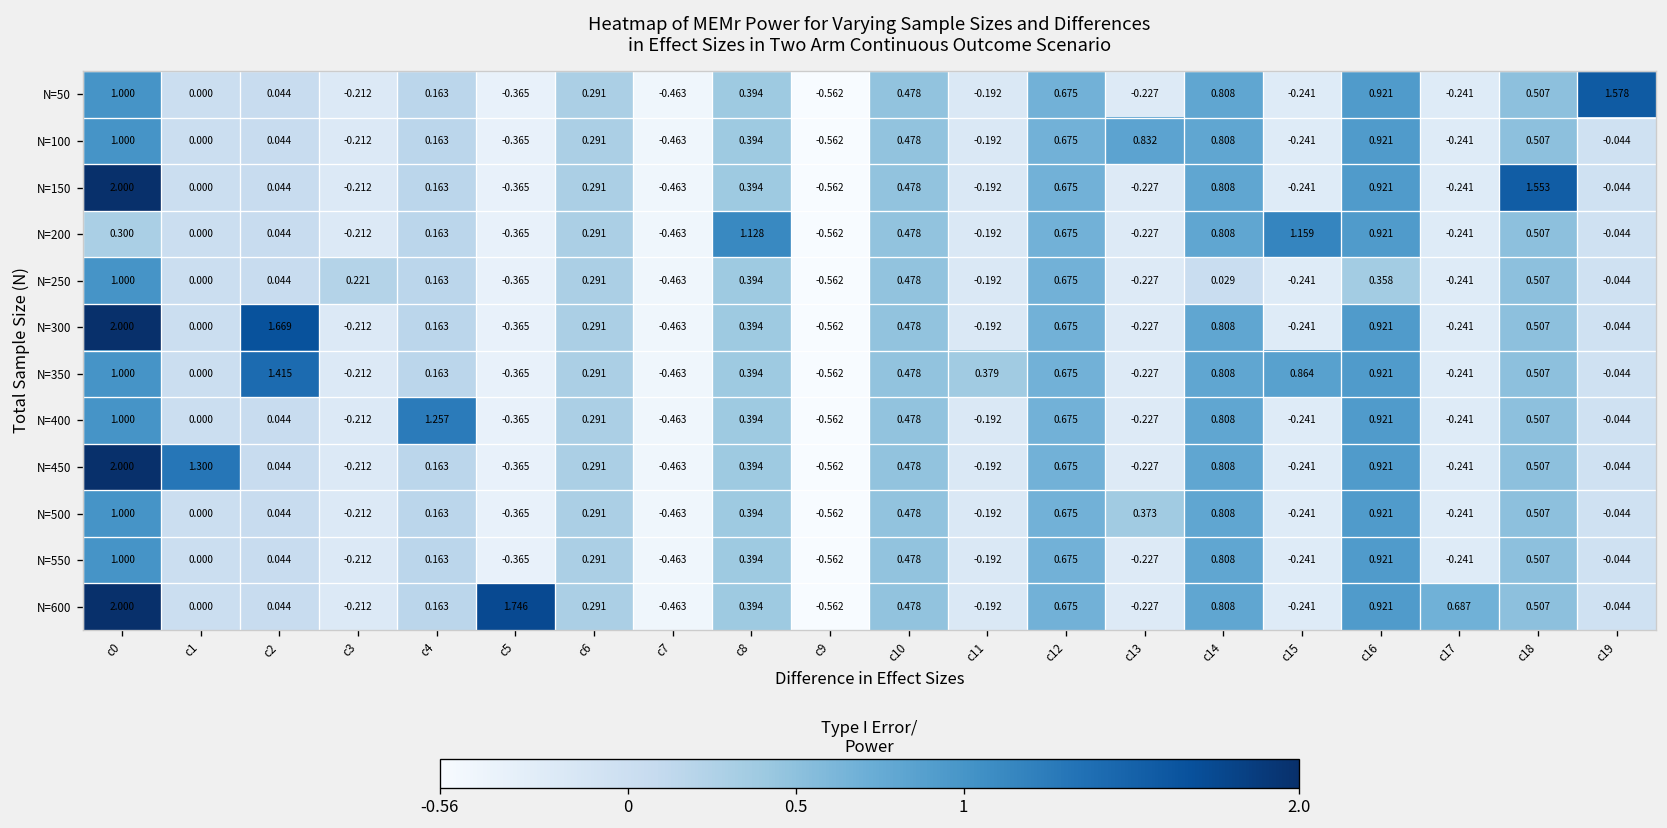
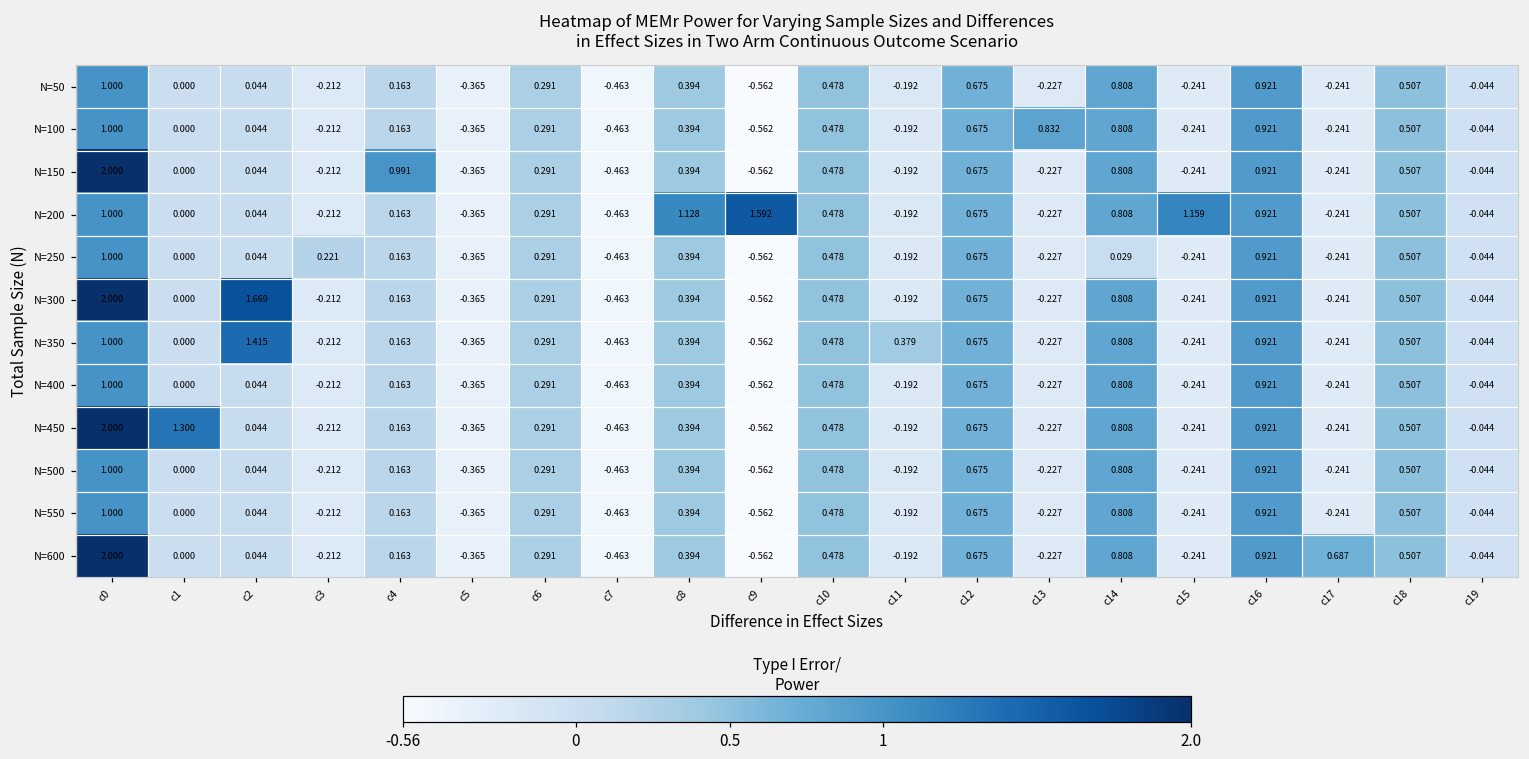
  {
    "N=50": {
      "c0": 1.000,
      "c1": 0.000,
      "c2": 0.044,
      "c3": -0.212,
      "c4": 0.163,
      "c5": -0.365,
      "c6": 0.291,
      "c7": -0.463,
      "c8": 0.394,
      "c9": -0.562,
      "c10": 0.478,
      "c11": -0.192,
      "c12": 0.675,
      "c13": -0.227,
      "c14": 0.808,
      "c15": -0.241,
      "c16": 0.921,
      "c17": -0.241,
      "c18": 0.507,
-     "c19": 1.578
+     "c19": -0.044
    },
    "N=150": {
      "c0": 2.000,
      "c1": 0.000,
      "c2": 0.044,
      "c3": -0.212,
-     "c4": 0.163,
+     "c4": 0.991,
      "c5": -0.365,
      "c6": 0.291,
      "c7": -0.463,
      "c8": 0.394,
      "c9": -0.562,
      "c10": 0.478,
      "c11": -0.192,
      "c12": 0.675,
      "c13": -0.227,
      "c14": 0.808,
      "c15": -0.241,
      "c16": 0.921,
      "c17": -0.241,
-     "c18": 1.553,
+     "c18": 0.507,
      "c19": -0.044
    },
    "N=200": {
-     "c0": 0.300,
+     "c0": 1.000,
      "c1": 0.000,
      "c2": 0.044,
      "c3": -0.212,
      "c4": 0.163,
      "c5": -0.365,
      "c6": 0.291,
      "c7": -0.463,
      "c8": 1.128,
-     "c9": -0.562,
+     "c9": 1.592,
      "c10": 0.478,
      "c11": -0.192,
      "c12": 0.675,
      "c13": -0.227,
      "c14": 0.808,
      "c15": 1.159,
      "c16": 0.921,
      "c17": -0.241,
      "c18": 0.507,
      "c19": -0.044
    },
    "N=250": {
      "c0": 1.000,
      "c1": 0.000,
      "c2": 0.044,
      "c3": 0.221,
      "c4": 0.163,
      "c5": -0.365,
      "c6": 0.291,
      "c7": -0.463,
      "c8": 0.394,
      "c9": -0.562,
      "c10": 0.478,
      "c11": -0.192,
      "c12": 0.675,
      "c13": -0.227,
      "c14": 0.029,
      "c15": -0.241,
-     "c16": 0.358,
+     "c16": 0.921,
      "c17": -0.241,
      "c18": 0.507,
      "c19": -0.044
    },
    "N=350": {
      "c0": 1.000,
      "c1": 0.000,
      "c2": 1.415,
      "c3": -0.212,
      "c4": 0.163,
      "c5": -0.365,
      "c6": 0.291,
      "c7": -0.463,
      "c8": 0.394,
      "c9": -0.562,
      "c10": 0.478,
      "c11": 0.379,
      "c12": 0.675,
      "c13": -0.227,
      "c14": 0.808,
-     "c15": 0.864,
+     "c15": -0.241,
      "c16": 0.921,
      "c17": -0.241,
      "c18": 0.507,
      "c19": -0.044
    },
    "N=400": {
      "c0": 1.000,
      "c1": 0.000,
      "c2": 0.044,
      "c3": -0.212,
-     "c4": 1.257,
+     "c4": 0.163,
      "c5": -0.365,
      "c6": 0.291,
      "c7": -0.463,
      "c8": 0.394,
      "c9": -0.562,
      "c10": 0.478,
      "c11": -0.192,
      "c12": 0.675,
      "c13": -0.227,
      "c14": 0.808,
      "c15": -0.241,
      "c16": 0.921,
      "c17": -0.241,
      "c18": 0.507,
      "c19": -0.044
    },
    "N=500": {
      "c0": 1.000,
      "c1": 0.000,
      "c2": 0.044,
      "c3": -0.212,
      "c4": 0.163,
      "c5": -0.365,
      "c6": 0.291,
      "c7": -0.463,
      "c8": 0.394,
      "c9": -0.562,
      "c10": 0.478,
      "c11": -0.192,
      "c12": 0.675,
-     "c13": 0.373,
+     "c13": -0.227,
      "c14": 0.808,
      "c15": -0.241,
      "c16": 0.921,
      "c17": -0.241,
      "c18": 0.507,
      "c19": -0.044
    },
    "N=600": {
      "c0": 2.000,
      "c1": 0.000,
      "c2": 0.044,
      "c3": -0.212,
      "c4": 0.163,
-     "c5": 1.746,
+     "c5": -0.365,
      "c6": 0.291,
      "c7": -0.463,
      "c8": 0.394,
      "c9": -0.562,
      "c10": 0.478,
      "c11": -0.192,
      "c12": 0.675,
      "c13": -0.227,
      "c14": 0.808,
      "c15": -0.241,
      "c16": 0.921,
      "c17": 0.687,
      "c18": 0.507,
      "c19": -0.044
    }
  }
